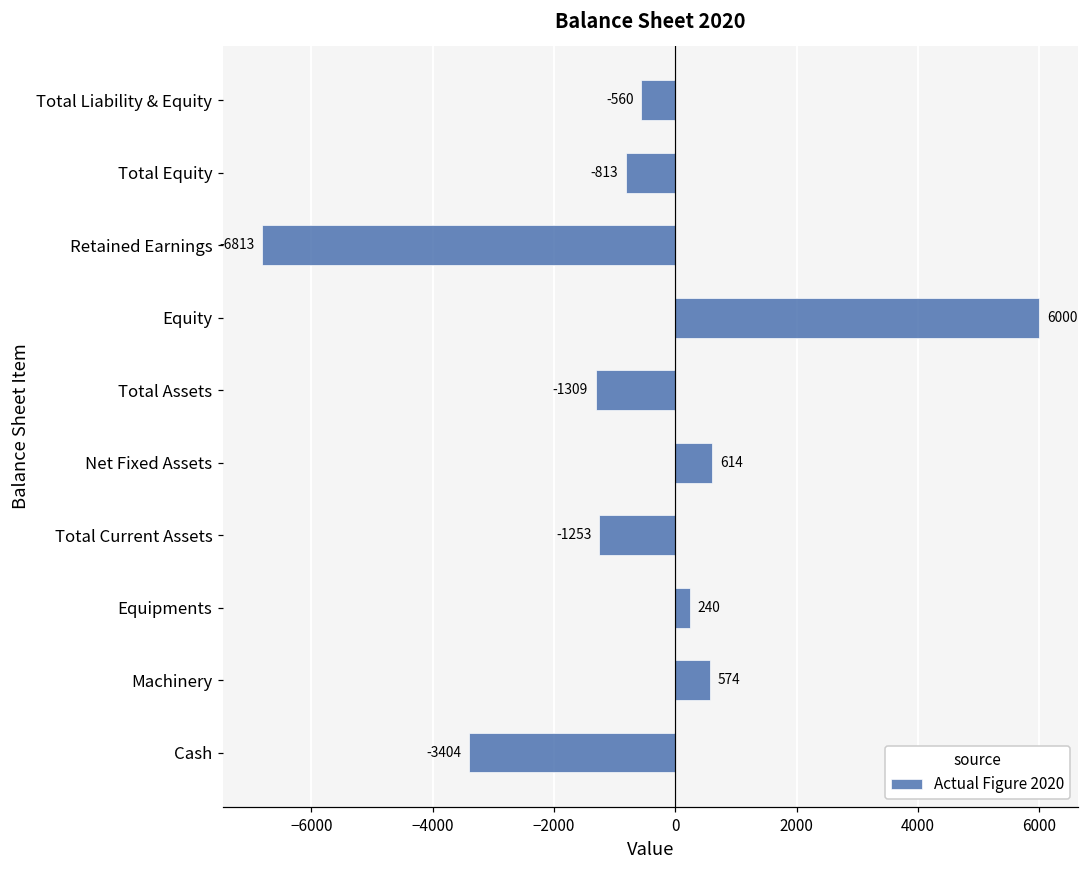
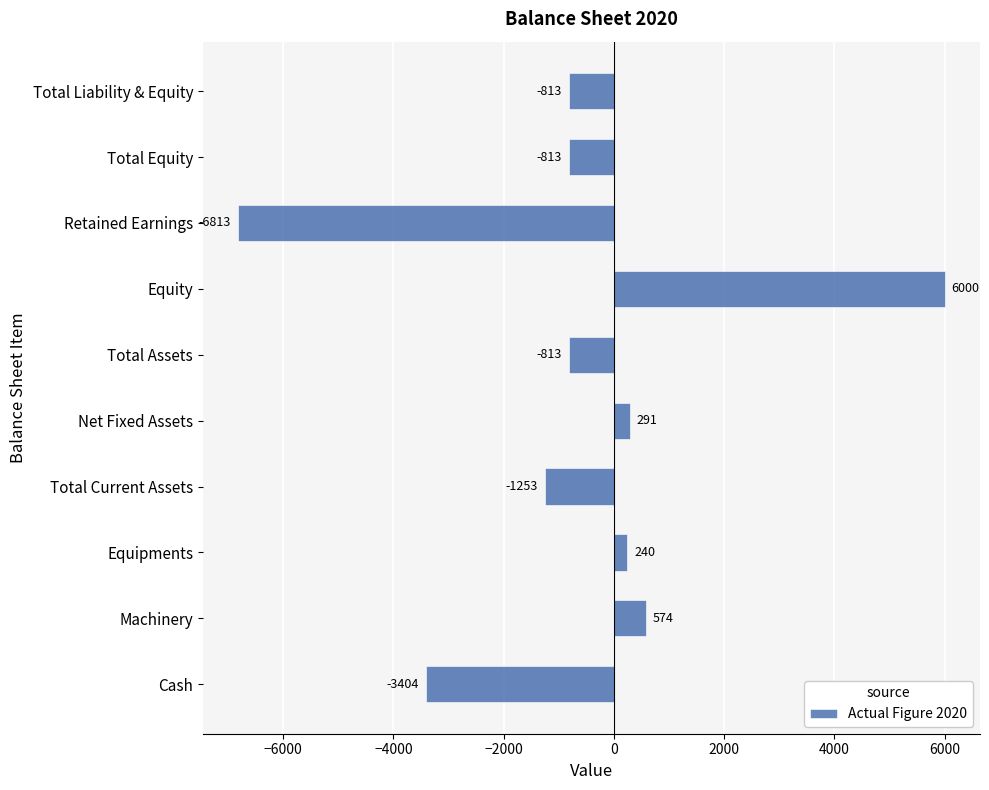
  {
-   "Total Liability & Equity": -560,
+   "Total Liability & Equity": -813,
    "Total Equity": -813,
    "Retained Earnings": -6813,
    "Equity": 6000,
-   "Total Assets": -1309,
-   "Net Fixed Assets": 614,
+   "Total Assets": -813,
+   "Net Fixed Assets": 291,
    "Total Current Assets": -1253,
    "Equipments": 240,
    "Machinery": 574,
    "Cash": -3404
  }
